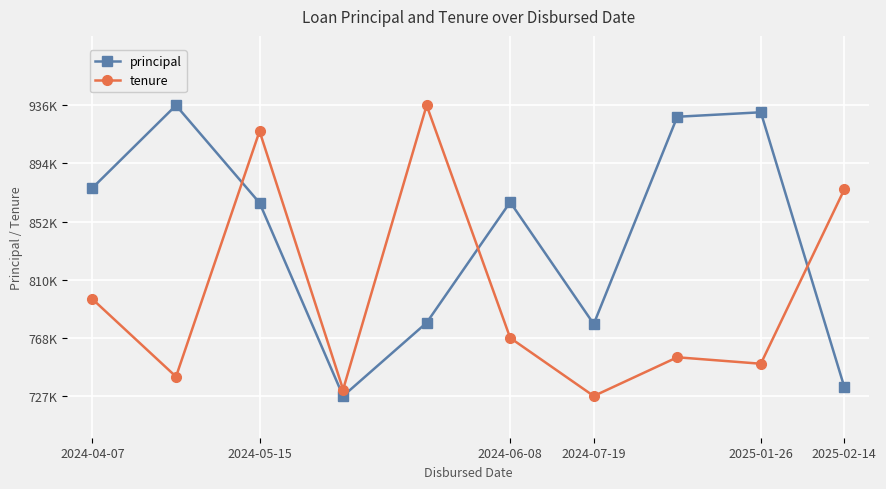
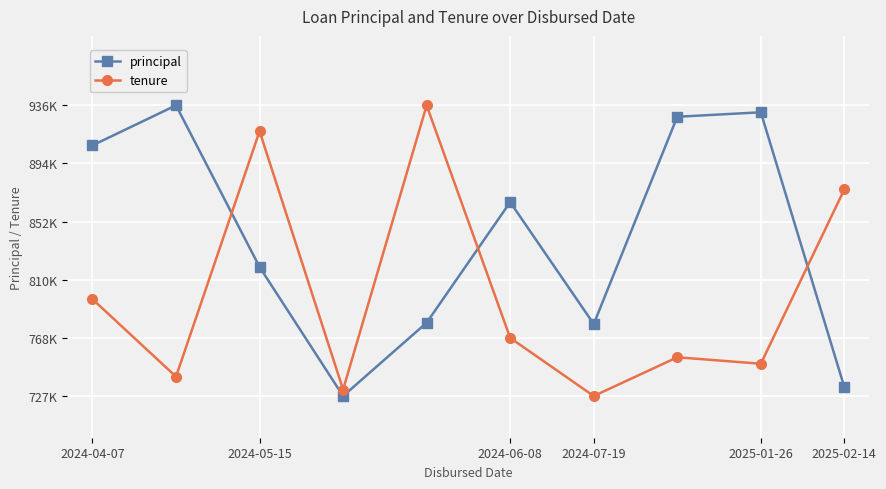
  {
    "principal": {
-     "2024-04-07": 877000,
-     "2024-05-15": 866000,
+     "2024-04-07": 907000,
+     "2024-05-15": 820000,
      "2024-06-08": 867000,
      "2025-01-26": 931000,
      "2025-02-14": 733000
    },
    "tenure": {
      "2024-04-07": 797000,
      "2024-05-15": 918000,
      "2024-06-08": 769000,
      "2025-01-26": 750000,
      "2025-02-14": 876000
    }
  }
